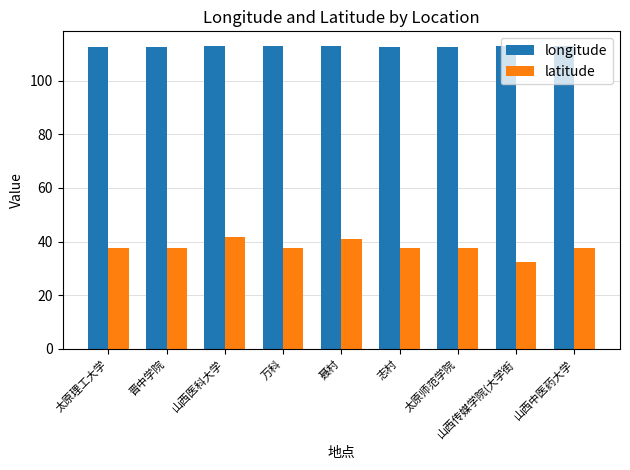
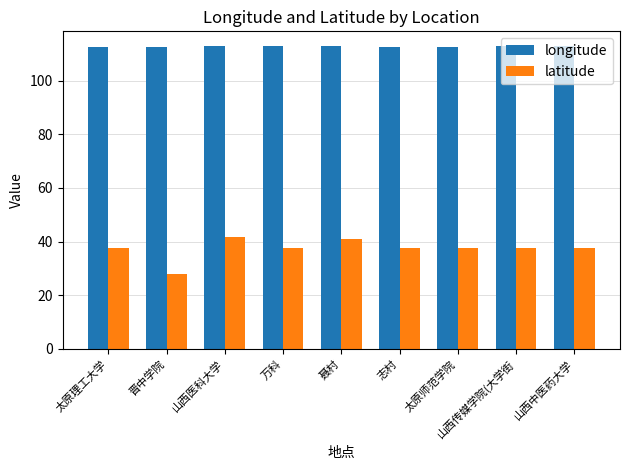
  {
    "longitude": {
      "太原理工大学": 113,
      "晋中学院": 113,
      "山西医科大学": 113,
      "万科": 113,
      "聂村": 113,
      "志村": 113,
      "太原师范学院": 113
    },
    "latitude": {
      "太原理工大学": 38,
-     "晋中学院": 38,
+     "晋中学院": 28,
      "山西医科大学": 42,
      "万科": 38,
      "聂村": 41,
      "志村": 38,
      "太原师范学院": 38,
-     "山西传媒学院(大学街": 33,
+     "山西传媒学院(大学街": 38,
      "山西中医药大学": 38
    }
  }
